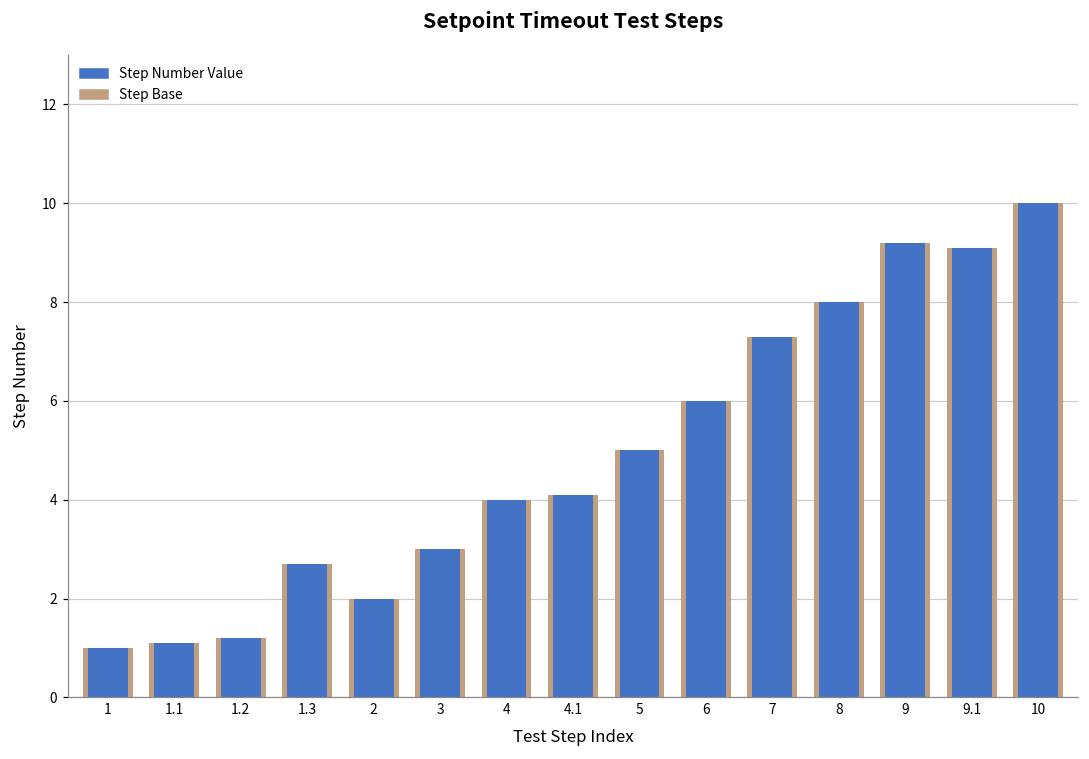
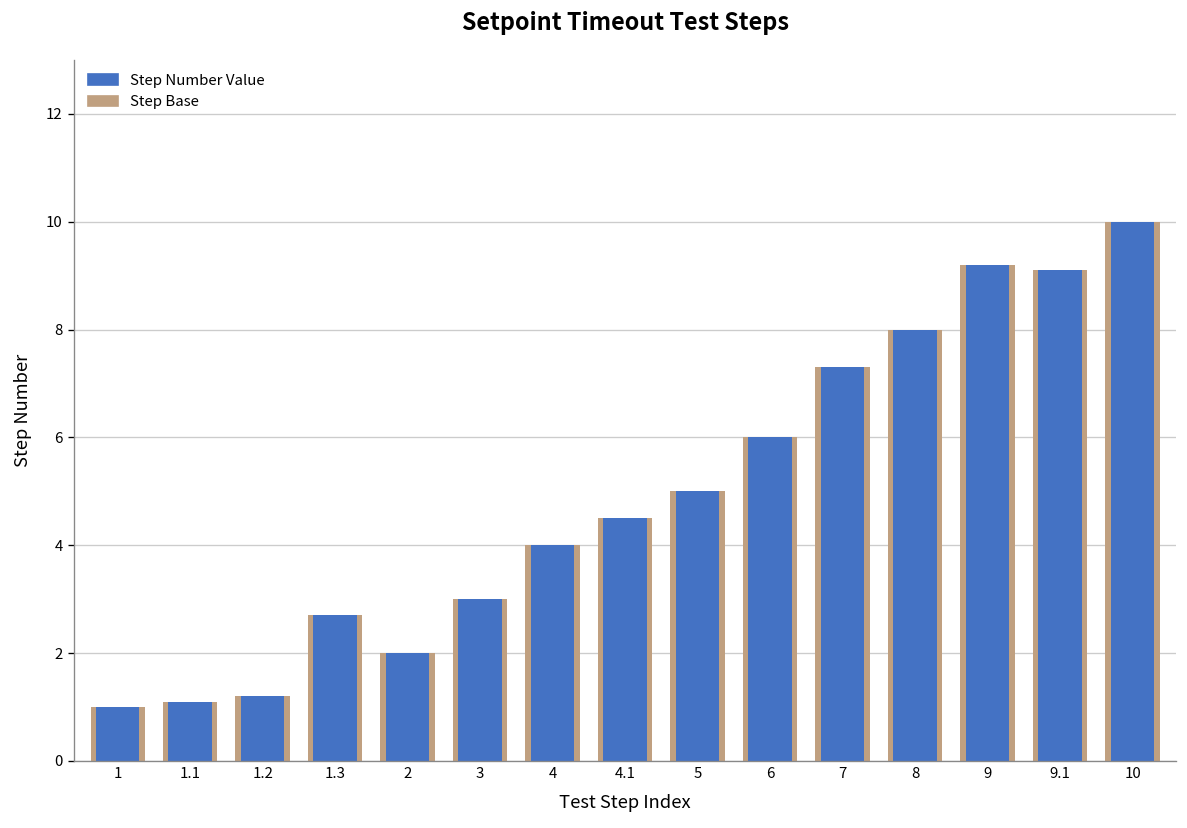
  {
    "1": 1.0,
    "1.1": 1.1,
    "1.2": 1.2,
    "1.3": 2.7,
    "2": 2.0,
    "3": 3.0,
    "4": 4.0,
-   "4.1": 4.1,
+   "4.1": 4.5,
    "5": 5.0,
    "6": 6.0,
    "7": 7.3,
    "8": 8.0,
    "9": 9.2,
    "9.1": 9.1,
    "10": 10.0
  }
